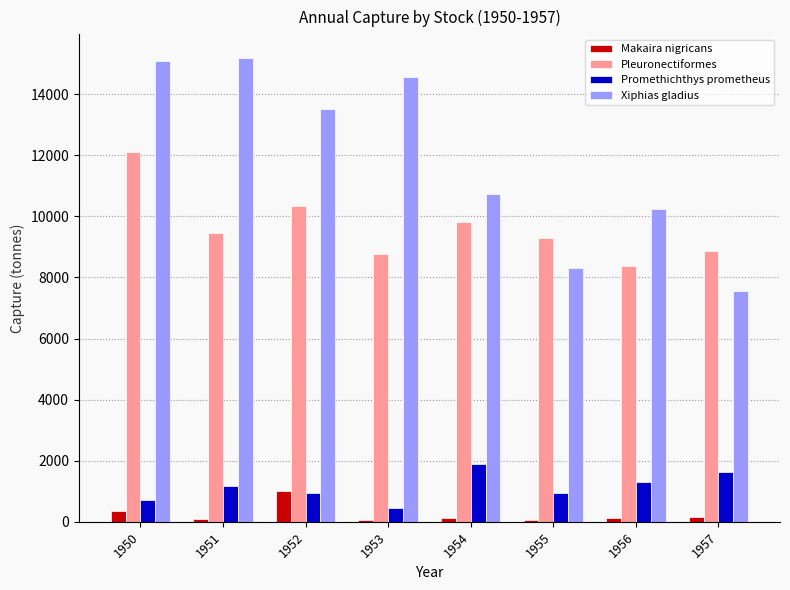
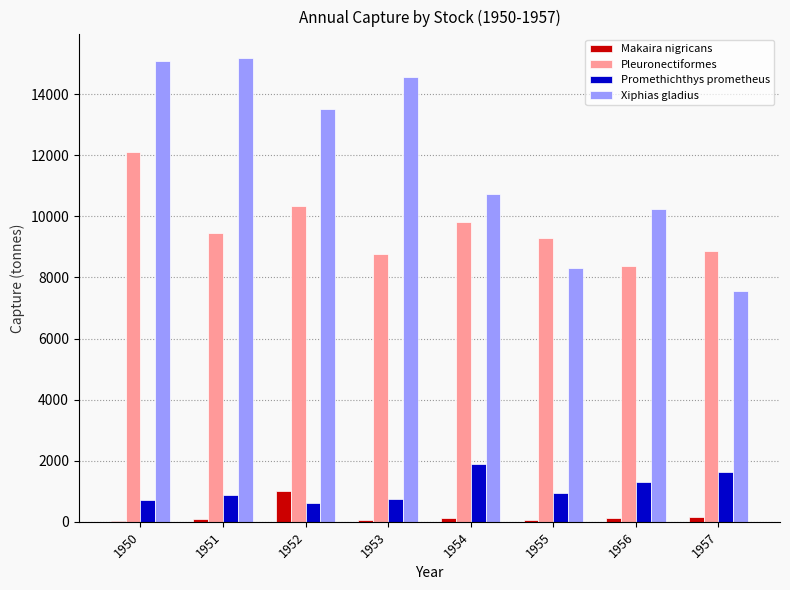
  {
    "Makaira nigricans": {
-     "1950": 400,
+     "1950": 0,
      "1951": 100,
      "1952": 1000,
      "1954": 100,
      "1956": 100,
      "1957": 200
    },
    "Pleuronectiformes": {
      "1950": 12100,
      "1951": 9500,
      "1952": 10300,
      "1953": 8800,
      "1954": 9800,
      "1955": 9300,
      "1956": 8400,
      "1957": 8900
    },
    "Promethichthys prometheus": {
      "1950": 700,
-     "1951": 1200,
-     "1952": 900,
-     "1953": 400,
+     "1951": 900,
+     "1952": 600,
+     "1953": 800,
      "1954": 1900,
      "1955": 900,
      "1956": 1300,
      "1957": 1600
    },
    "Xiphias gladius": {
      "1950": 15100,
      "1951": 15200,
      "1952": 13500,
      "1953": 14600,
      "1954": 10700,
      "1955": 8300,
      "1956": 10200,
      "1957": 7600
    }
  }
